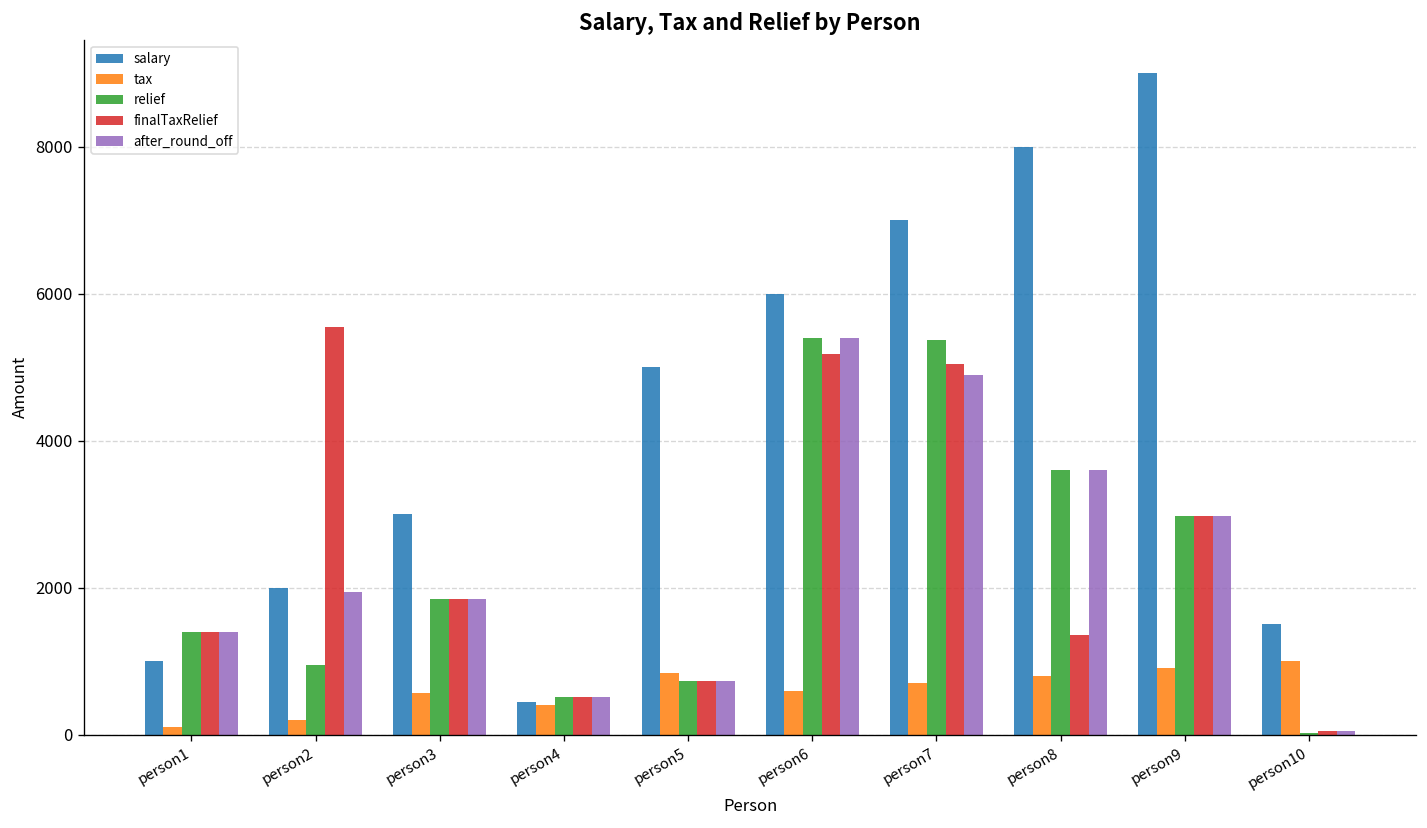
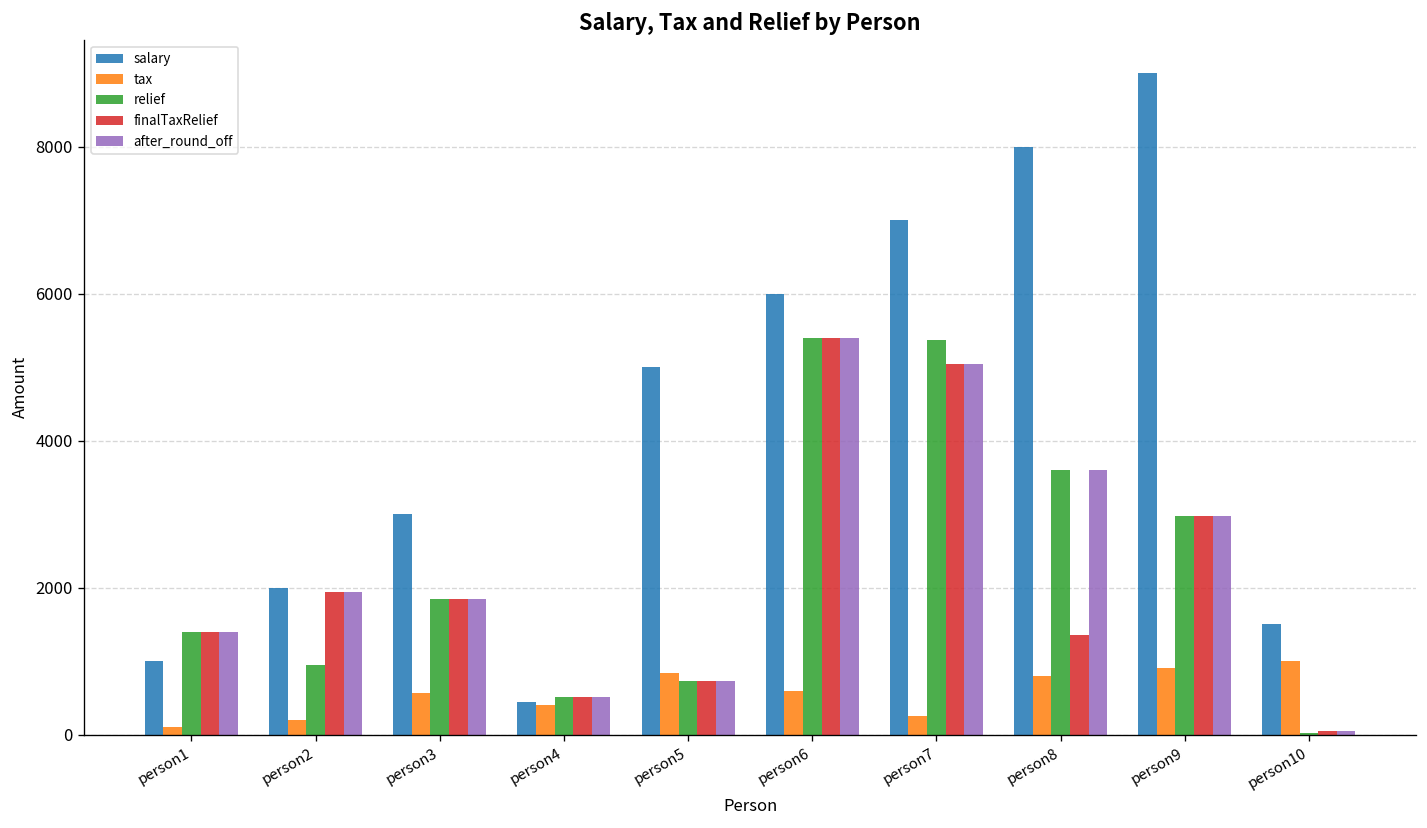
  {
    "salary": {
      "person1": 1000,
      "person2": 2000,
      "person3": 3000,
      "person4": 400,
      "person5": 5000,
      "person6": 6000,
      "person7": 7000,
      "person8": 8000,
      "person9": 9000,
      "person10": 1500
    },
    "tax": {
      "person1": 100,
      "person2": 200,
      "person3": 600,
      "person4": 400,
      "person5": 800,
      "person6": 600,
-     "person7": 700,
+     "person7": 200,
      "person8": 800,
      "person9": 900,
      "person10": 1000
    },
    "relief": {
      "person1": 1400,
      "person2": 1000,
      "person3": 1900,
      "person4": 500,
      "person5": 700,
      "person6": 5400,
      "person7": 5400,
      "person8": 3600,
      "person9": 3000
    },
    "finalTaxRelief": {
      "person1": 1400,
-     "person2": 5500,
+     "person2": 1900,
      "person3": 1900,
      "person4": 500,
      "person5": 700,
-     "person6": 5200,
+     "person6": 5400,
      "person7": 5000,
      "person8": 1400,
      "person9": 3000,
      "person10": 100
    },
    "after_round_off": {
      "person1": 1400,
      "person2": 1900,
      "person3": 1900,
      "person4": 500,
      "person5": 700,
      "person6": 5400,
-     "person7": 4900,
+     "person7": 5000,
      "person8": 3600,
      "person9": 3000,
      "person10": 100
    }
  }
